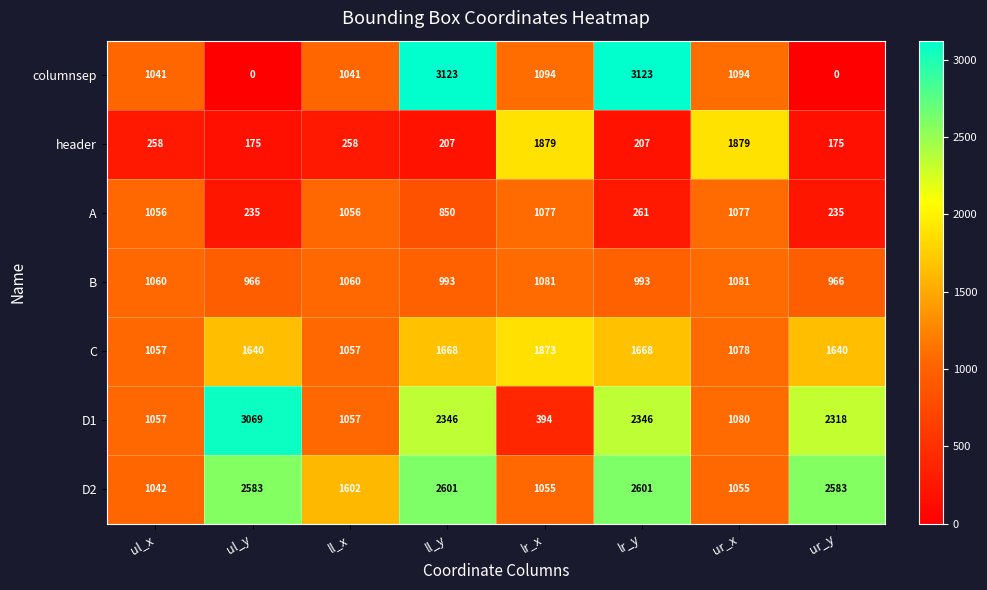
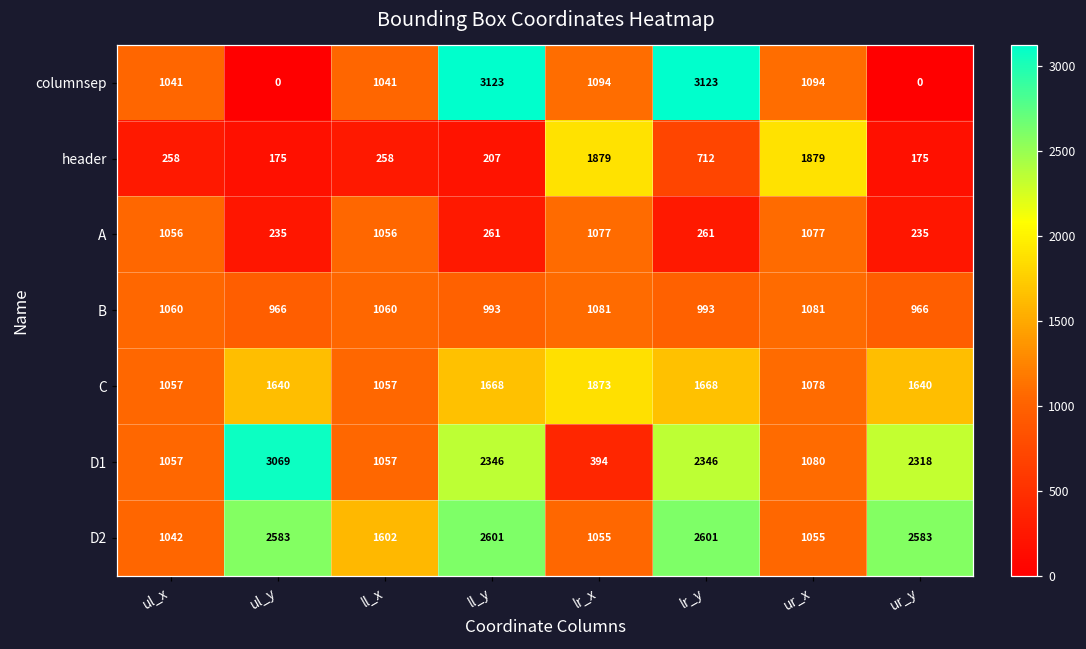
  {
    "columnsep": {
      "ul_x": 1041,
      "ul_y": 0,
      "ll_x": 1041,
      "ll_y": 3123,
      "lr_x": 1094,
      "lr_y": 3123,
      "ur_x": 1094,
      "ur_y": 0
    },
    "header": {
      "ul_x": 258,
      "ul_y": 175,
      "ll_x": 258,
      "ll_y": 207,
      "lr_x": 1879,
-     "lr_y": 207,
+     "lr_y": 712,
      "ur_x": 1879,
      "ur_y": 175
    },
    "A": {
      "ul_x": 1056,
      "ul_y": 235,
      "ll_x": 1056,
-     "ll_y": 850,
+     "ll_y": 261,
      "lr_x": 1077,
      "lr_y": 261,
      "ur_x": 1077,
      "ur_y": 235
    },
    "B": {
      "ul_x": 1060,
      "ul_y": 966,
      "ll_x": 1060,
      "ll_y": 993,
      "lr_x": 1081,
      "lr_y": 993,
      "ur_x": 1081,
      "ur_y": 966
    },
    "C": {
      "ul_x": 1057,
      "ul_y": 1640,
      "ll_x": 1057,
      "ll_y": 1668,
      "lr_x": 1873,
      "lr_y": 1668,
      "ur_x": 1078,
      "ur_y": 1640
    },
    "D1": {
      "ul_x": 1057,
      "ul_y": 3069,
      "ll_x": 1057,
      "ll_y": 2346,
      "lr_x": 394,
      "lr_y": 2346,
      "ur_x": 1080,
      "ur_y": 2318
    },
    "D2": {
      "ul_x": 1042,
      "ul_y": 2583,
      "ll_x": 1602,
      "ll_y": 2601,
      "lr_x": 1055,
      "lr_y": 2601,
      "ur_x": 1055,
      "ur_y": 2583
    }
  }
